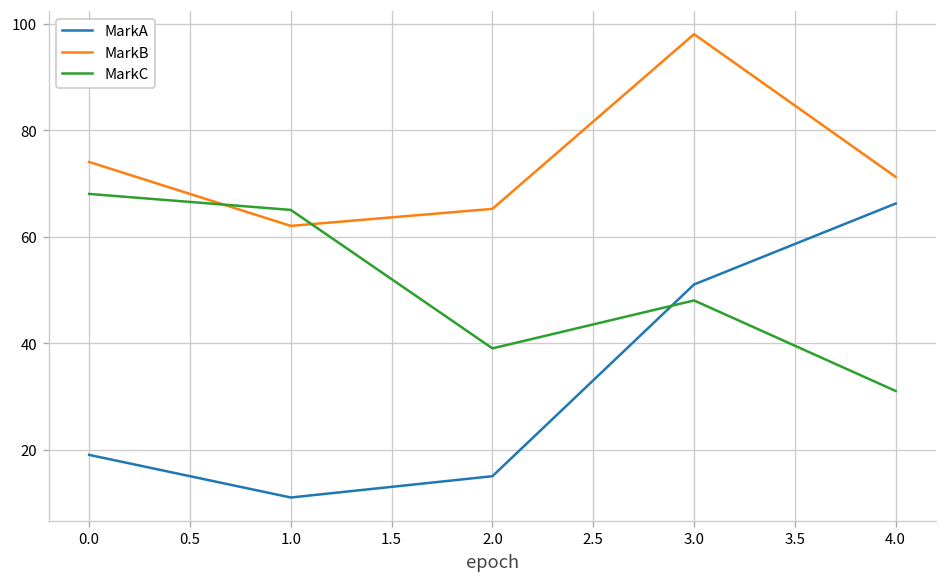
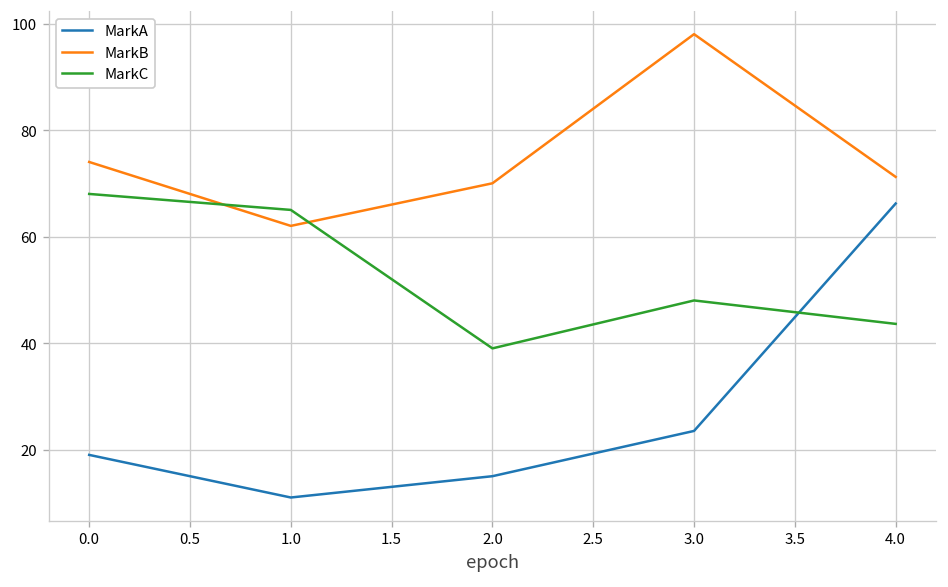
  {
    "MarkA": {
      "0.0": 19,
      "1.0": 11,
      "2.0": 15,
-     "3.0": 51,
+     "3.0": 24,
      "4.0": 66
    },
    "MarkB": {
      "0.0": 74,
      "1.0": 62,
-     "2.0": 65,
+     "2.0": 70,
      "3.0": 98,
      "4.0": 71
    },
    "MarkC": {
      "0.0": 68,
      "1.0": 65,
      "2.0": 39,
      "3.0": 48,
-     "4.0": 31
+     "4.0": 44
    }
  }
